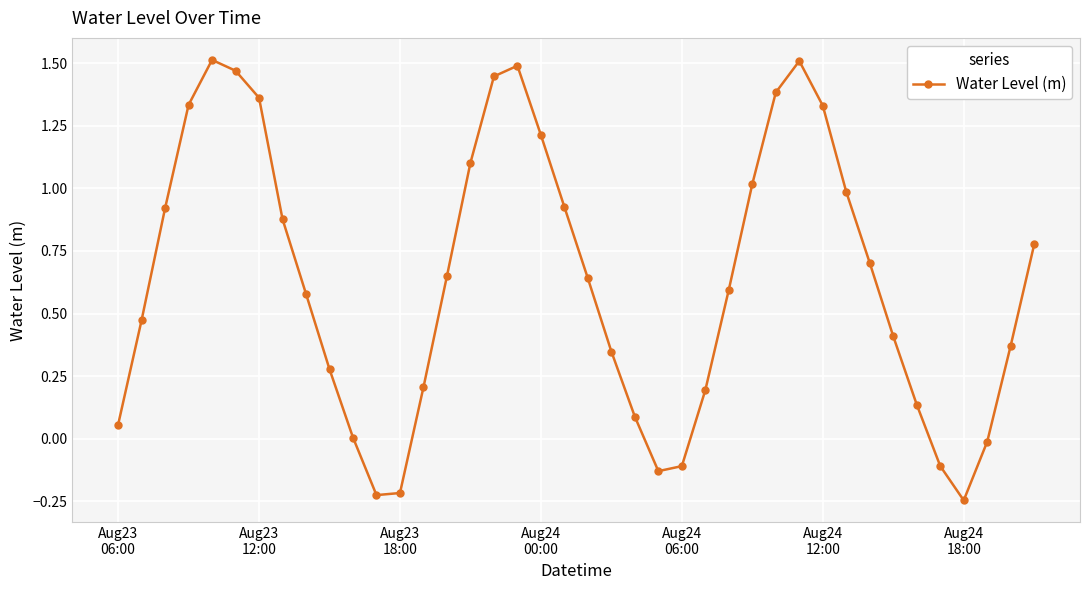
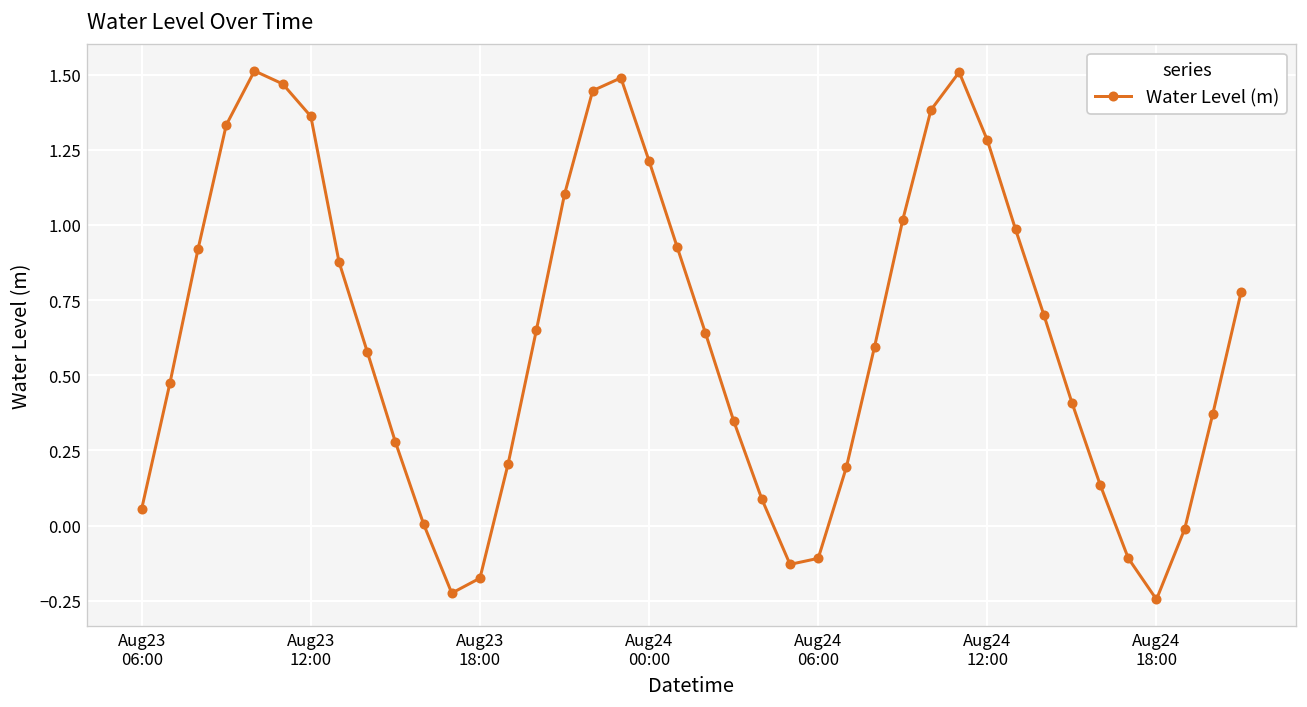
  {
    "Aug23 06:00": 0.06,
    "Aug23 12:00": 1.36,
-   "Aug23 18:00": -0.22,
+   "Aug23 18:00": -0.17,
    "Aug24 00:00": 1.21,
    "Aug24 06:00": -0.11,
-   "Aug24 12:00": 1.33,
+   "Aug24 12:00": 1.28,
    "Aug24 18:00": -0.25
  }
